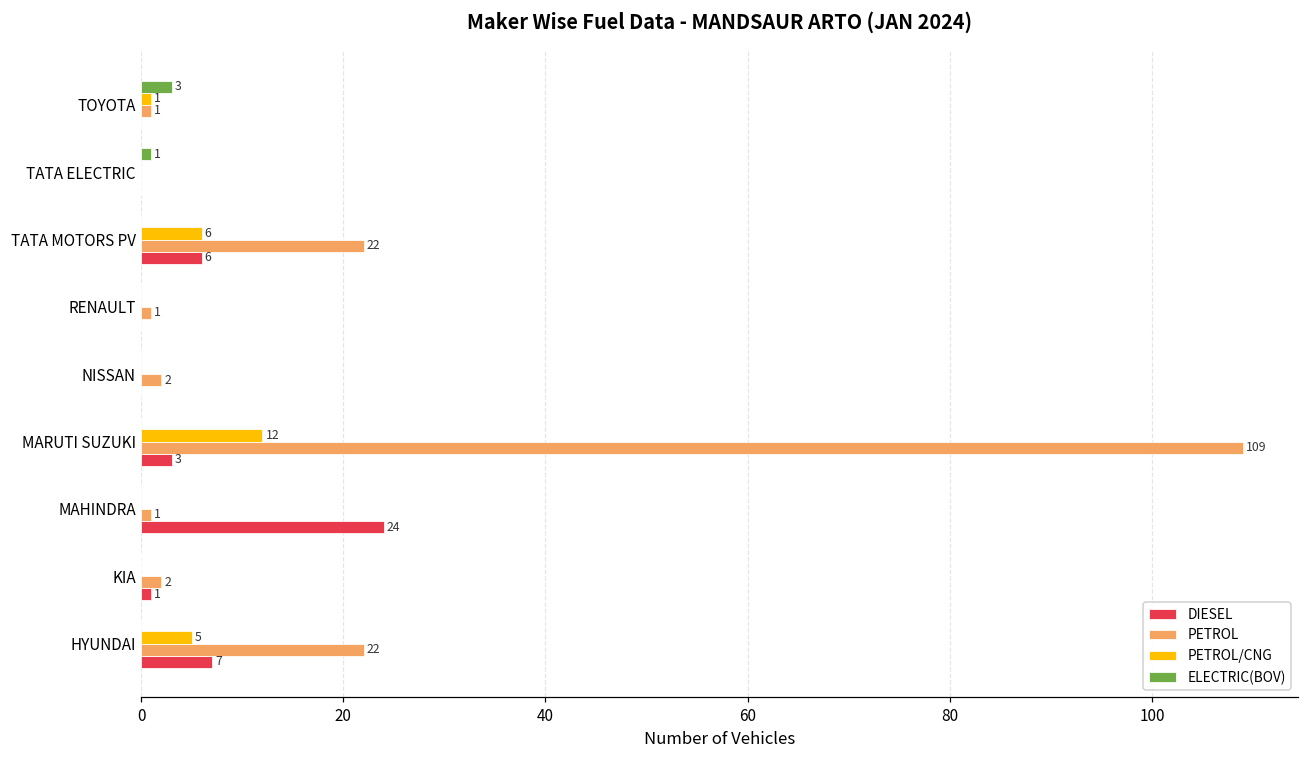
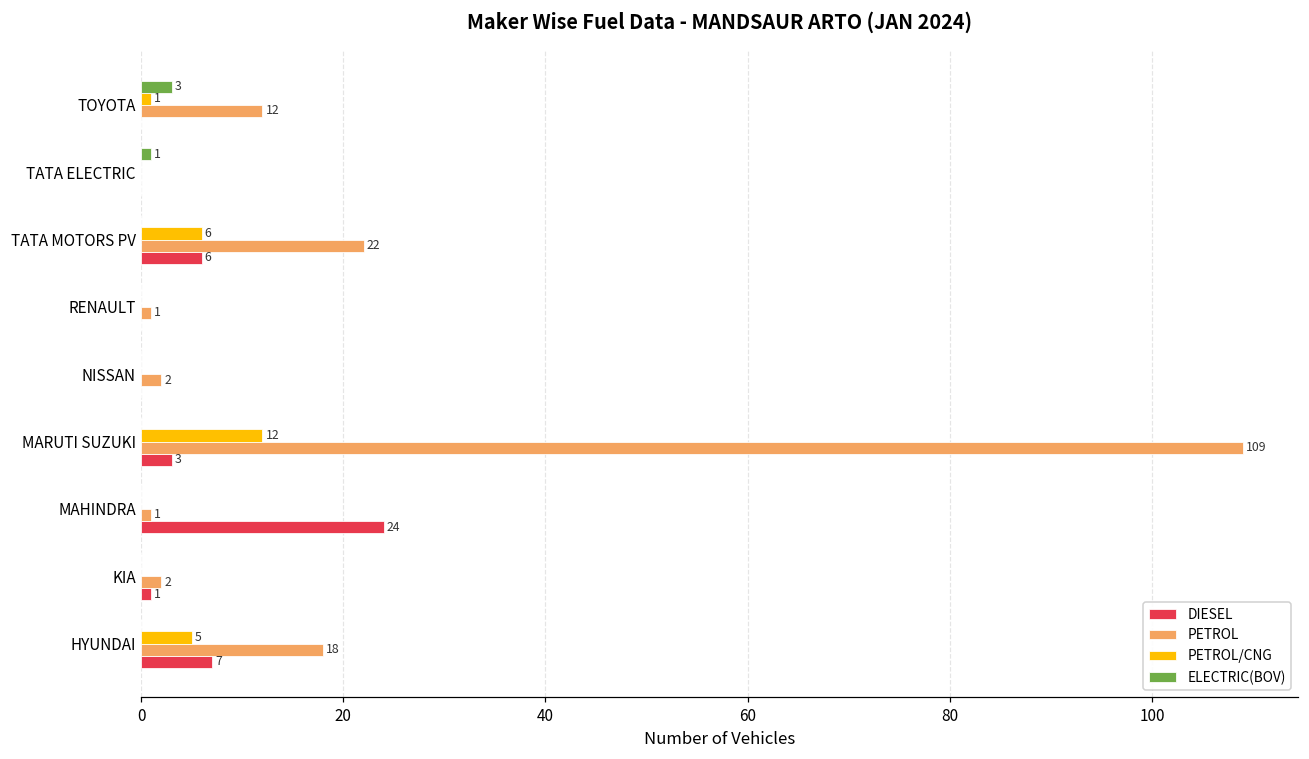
  {
    "DIESEL": {
      "TATA MOTORS PV": 6,
      "MARUTI SUZUKI": 3,
      "MAHINDRA": 24,
      "KIA": 1,
      "HYUNDAI": 7
    },
    "PETROL": {
-     "TOYOTA": 1,
+     "TOYOTA": 12,
      "TATA MOTORS PV": 22,
      "RENAULT": 1,
      "NISSAN": 2,
      "MARUTI SUZUKI": 109,
      "MAHINDRA": 1,
      "KIA": 2,
-     "HYUNDAI": 22
+     "HYUNDAI": 18
    },
    "PETROL/CNG": {
      "TOYOTA": 1,
      "TATA MOTORS PV": 6,
      "MARUTI SUZUKI": 12,
      "HYUNDAI": 5
    },
    "ELECTRIC(BOV)": {
      "TOYOTA": 3,
      "TATA ELECTRIC": 1
    }
  }
